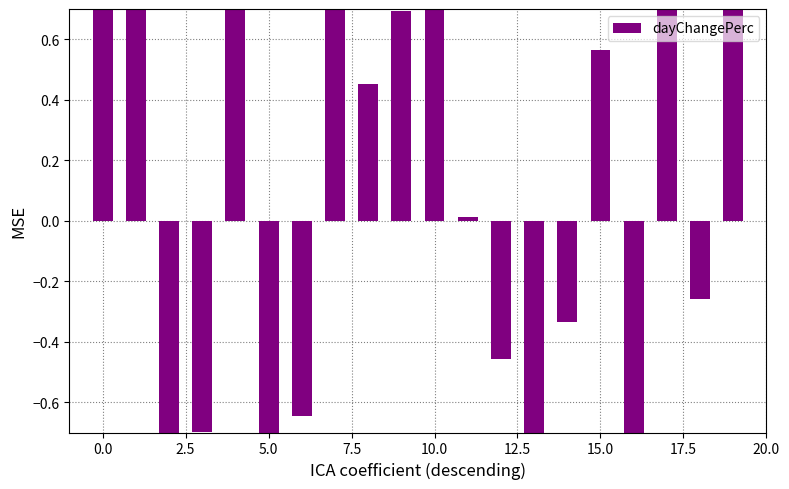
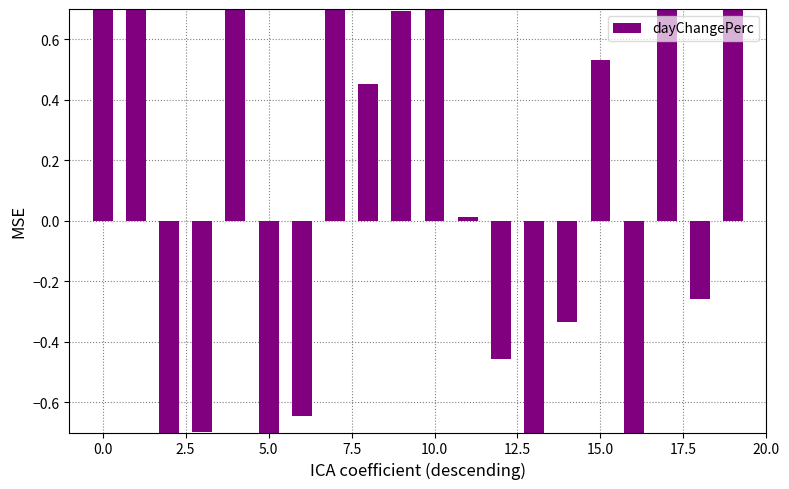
  {
-   "15.0": 0.57
+   "15.0": 0.53
  }
